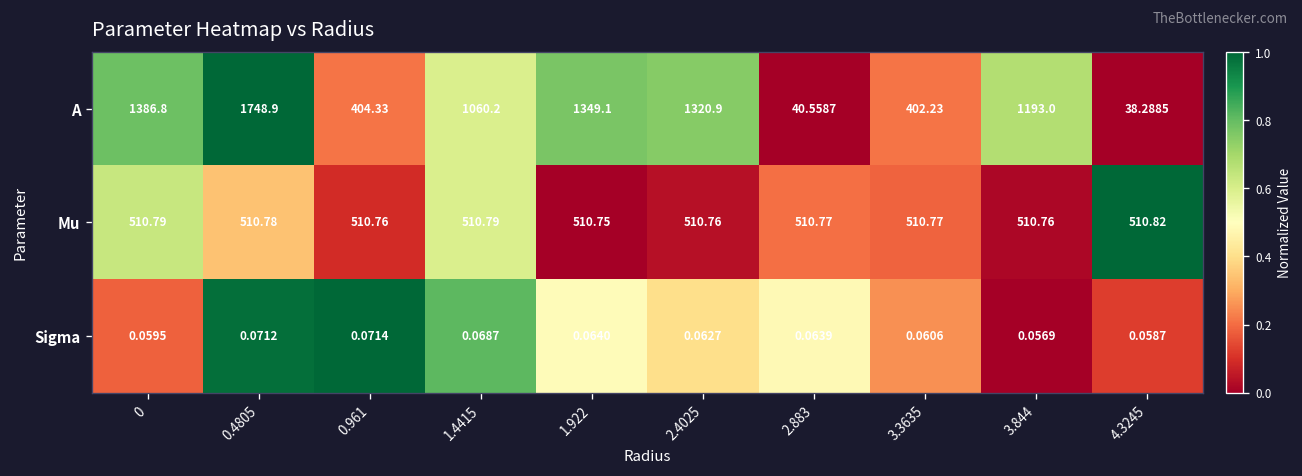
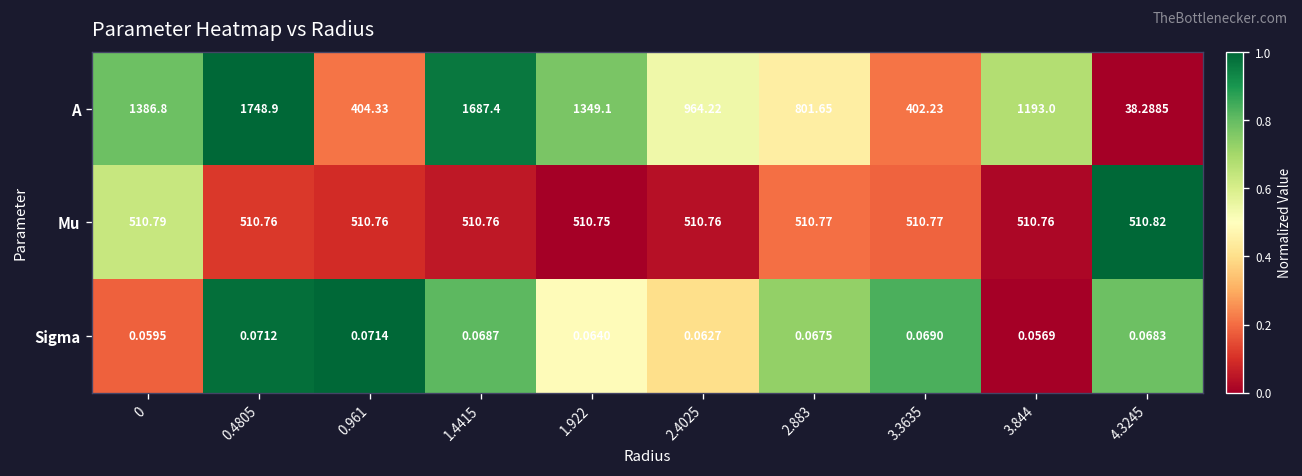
  {
    "A": {
      "0": 1386.8,
      "0.4805": 1748.9,
      "0.961": 404.33,
-     "1.4415": 1060.2,
+     "1.4415": 1687.4,
      "1.922": 1349.1,
-     "2.4025": 1320.9,
-     "2.883": 40.5587,
+     "2.4025": 964.22,
+     "2.883": 801.65,
      "3.3635": 402.23,
      "3.844": 1193.0,
      "4.3245": 38.2885
    },
    "Mu": {
      "0": 510.79,
-     "0.4805": 510.78,
+     "0.4805": 510.76,
      "0.961": 510.76,
-     "1.4415": 510.79,
+     "1.4415": 510.76,
      "1.922": 510.75,
      "2.4025": 510.76,
      "2.883": 510.77,
      "3.3635": 510.77,
      "3.844": 510.76,
      "4.3245": 510.82
    },
    "Sigma": {
      "0": 0.0595,
      "0.4805": 0.0712,
      "0.961": 0.0714,
      "1.4415": 0.0687,
      "1.922": 0.0640,
      "2.4025": 0.0627,
-     "2.883": 0.0639,
-     "3.3635": 0.0606,
+     "2.883": 0.0675,
+     "3.3635": 0.0690,
      "3.844": 0.0569,
-     "4.3245": 0.0587
+     "4.3245": 0.0683
    }
  }
